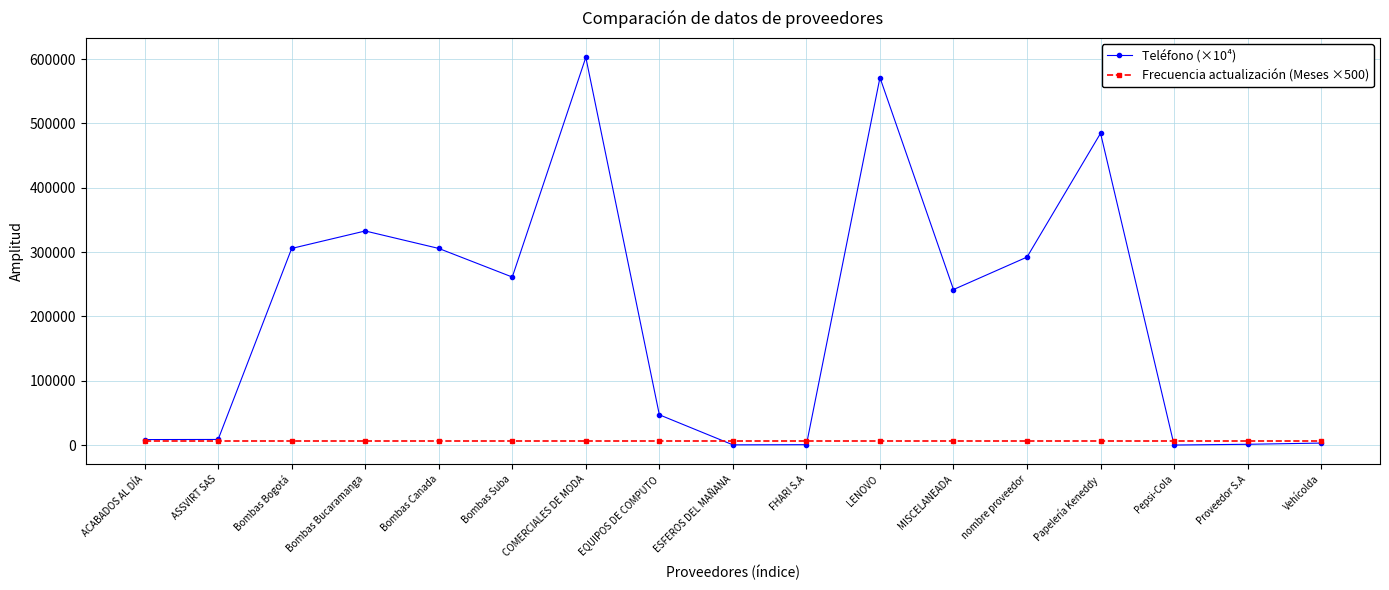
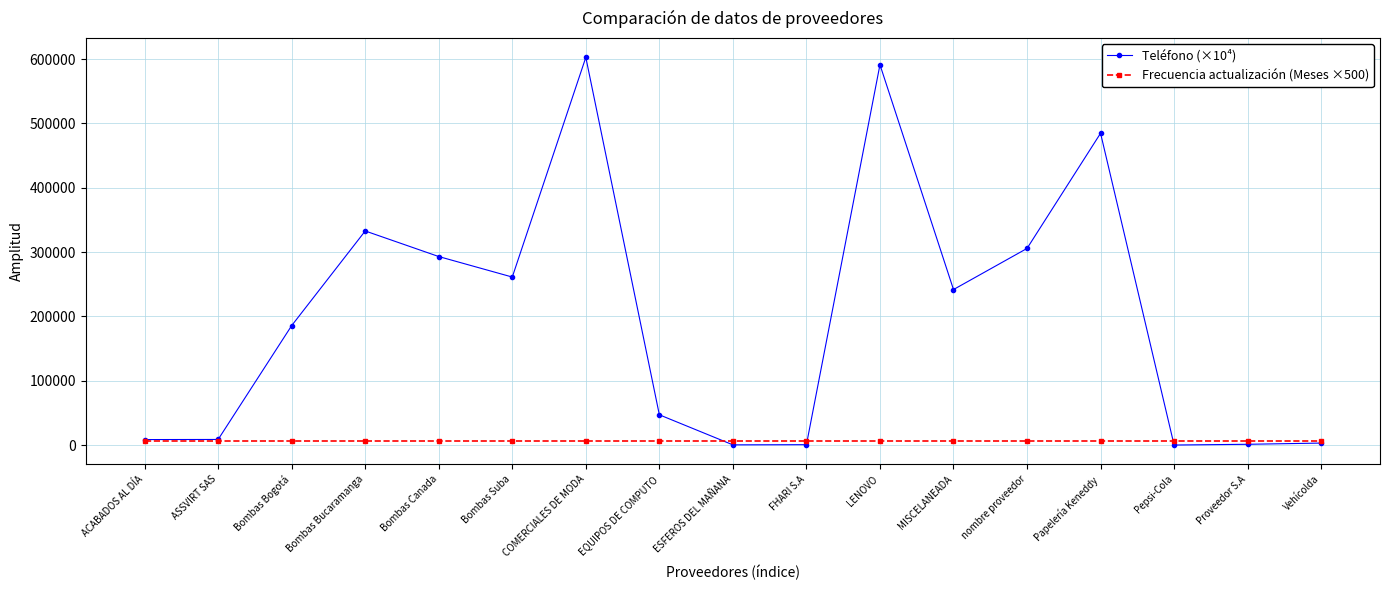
  {
    "Teléfono (×10⁴)": {
-     "Bombas Bogotá": 310000,
+     "Bombas Bogotá": 190000,
      "Bombas Bucaramanga": 330000,
-     "Bombas Canada": 310000,
+     "Bombas Canada": 290000,
      "Bombas Suba": 260000,
      "COMERCIALES DE MODA": 600000,
      "EQUIPOS DE COMPUTO": 50000,
      "ESFEROS DEL MAÑANA": 0,
      "FHARI S.A": 0,
-     "LENOVO": 570000,
+     "LENOVO": 590000,
      "MISCELANEADA": 240000,
-     "nombre proveedor": 290000,
+     "nombre proveedor": 310000,
      "Papelería Keneddy": 480000,
      "Pepsi-Cola": 0,
      "Proveedor S.A": 0
    },
    "Frecuencia actualización (Meses ×500)": {
      "Bombas Bogotá": 10000,
      "Bombas Bucaramanga": 10000,
      "Bombas Canada": 10000,
      "Bombas Suba": 10000,
      "COMERCIALES DE MODA": 10000,
      "EQUIPOS DE COMPUTO": 10000,
      "ESFEROS DEL MAÑANA": 10000,
      "FHARI S.A": 10000,
      "LENOVO": 10000,
      "MISCELANEADA": 10000,
      "nombre proveedor": 10000,
      "Papelería Keneddy": 10000,
      "Pepsi-Cola": 10000,
      "Proveedor S.A": 10000
    }
  }
